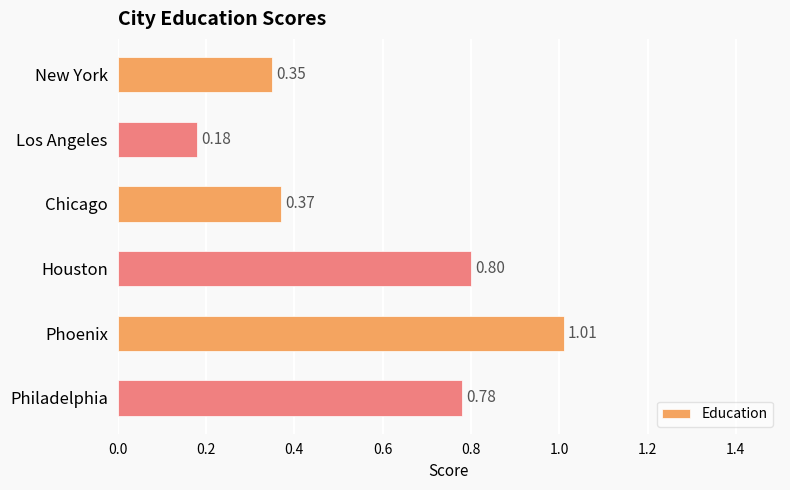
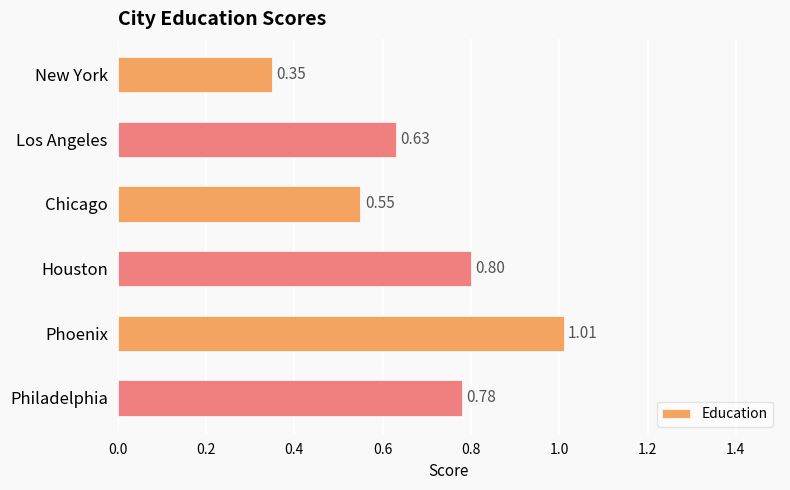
  {
    "New York": 0.35,
-   "Los Angeles": 0.18,
-   "Chicago": 0.37,
+   "Los Angeles": 0.63,
+   "Chicago": 0.55,
    "Houston": 0.80,
    "Phoenix": 1.01,
    "Philadelphia": 0.78
  }
